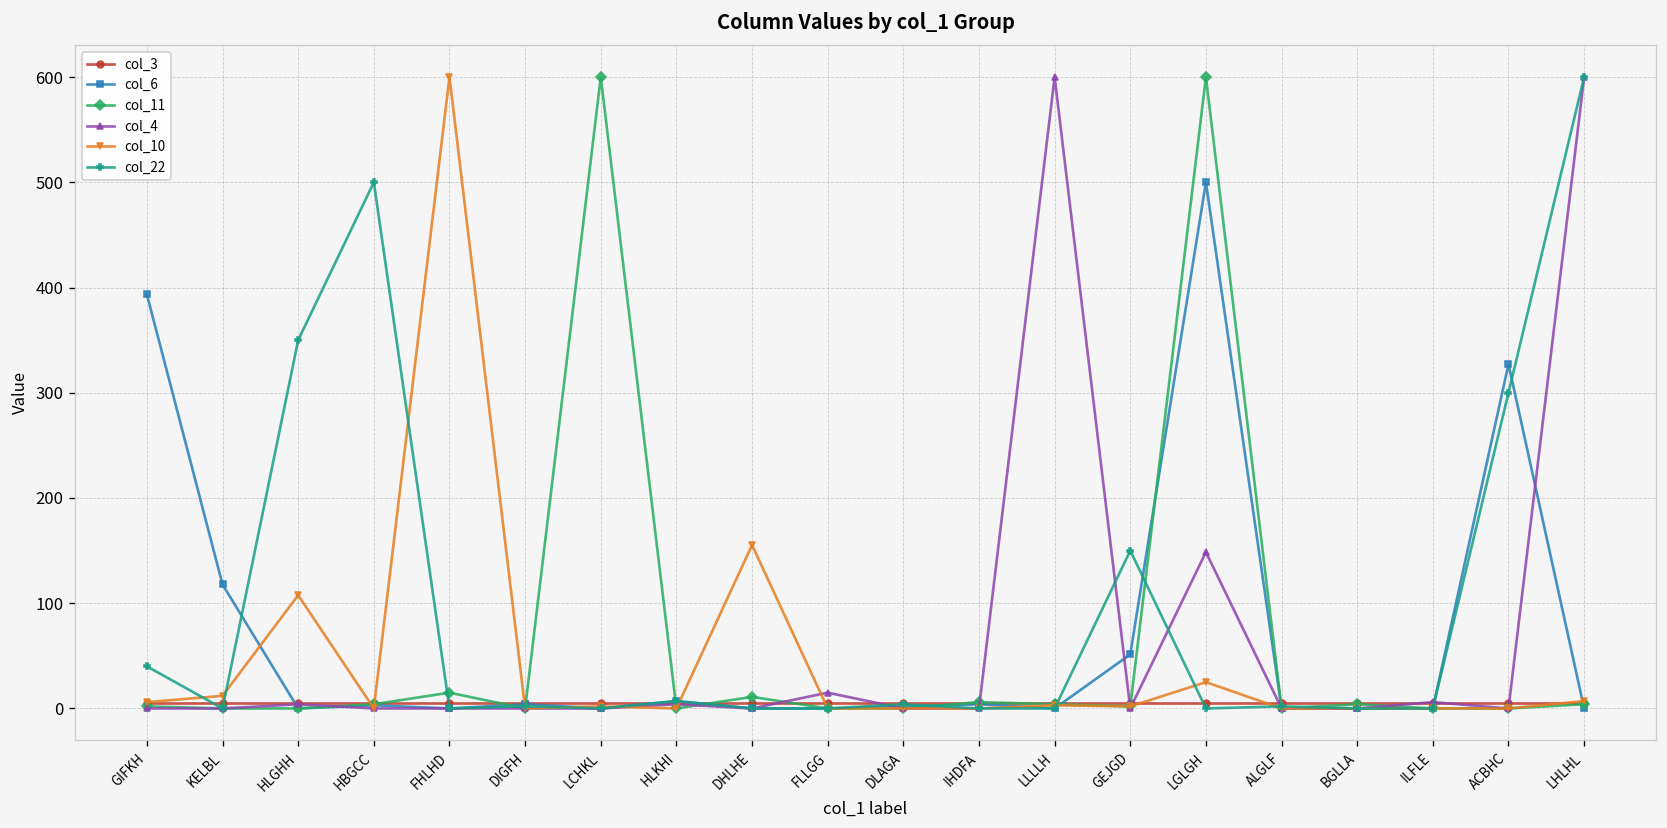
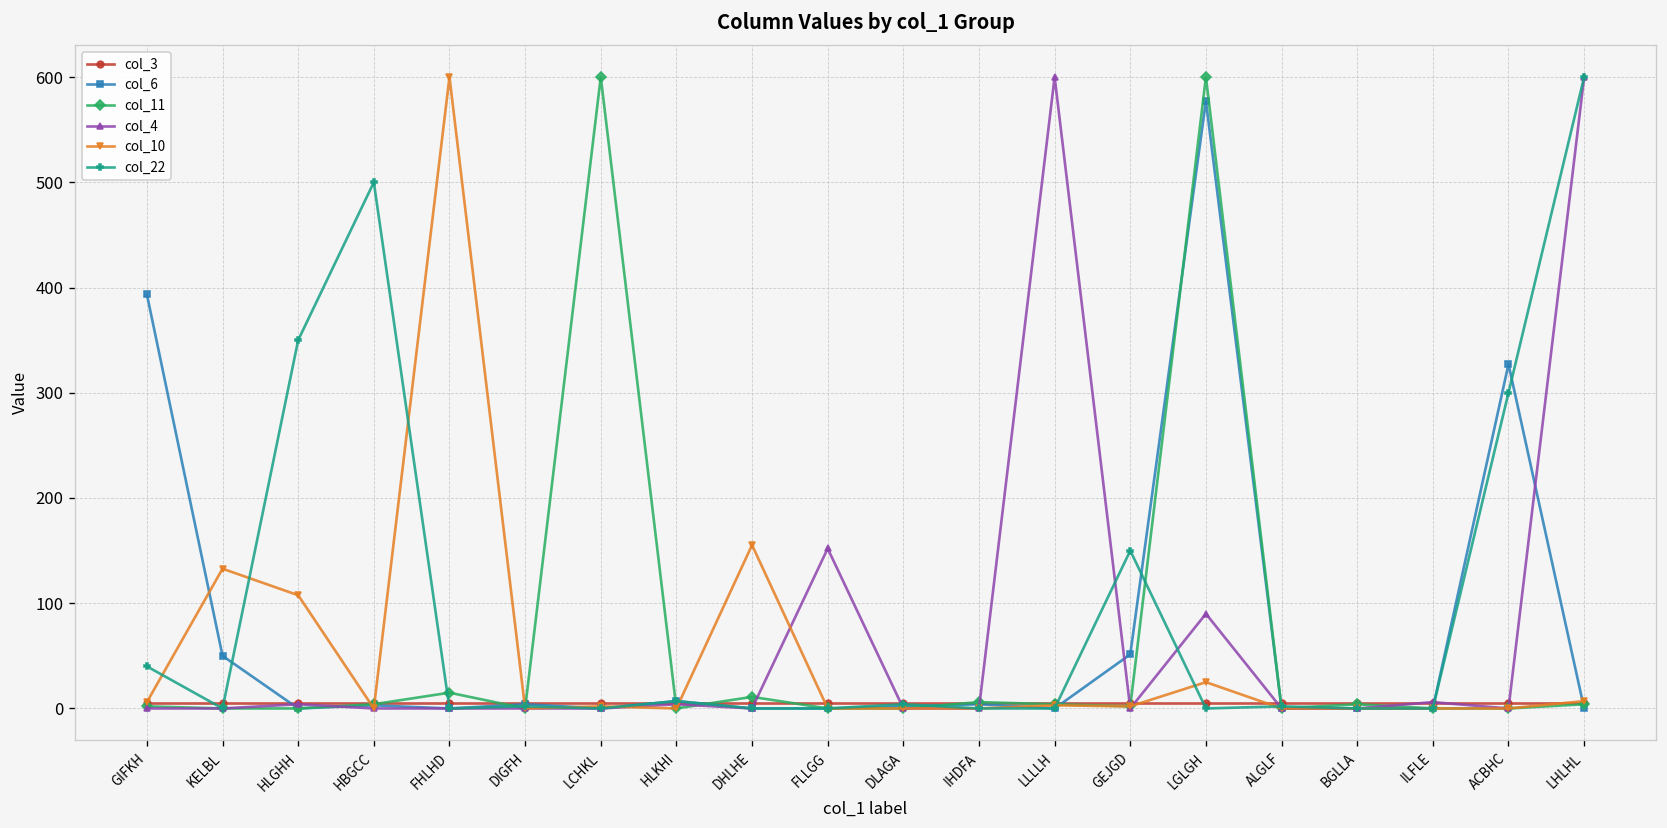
  {
    "col_3": {
      "KELBL": 10,
      "FHLHD": 10,
      "LCHKL": 10,
      "DHLHE": 10,
      "FLLGG": 10,
      "GEJGD": 10,
      "LGLGH": 10,
      "ALGLF": 10,
      "ACBHC": 10
    },
    "col_6": {
      "GIFKH": 390,
-     "KELBL": 120,
+     "KELBL": 50,
      "GEJGD": 50,
-     "LGLGH": 500,
+     "LGLGH": 580,
      "ACBHC": 330,
      "LHLHL": 0
    },
    "col_4": {
-     "FLLGG": 20,
+     "FLLGG": 150,
      "LLLLH": 600,
-     "LGLGH": 150
+     "LGLGH": 90
    },
    "col_10": {
-     "KELBL": 10,
+     "KELBL": 130,
      "HLGHH": 110,
      "FHLHD": 600,
      "DHLHE": 160,
      "LGLGH": 30
    }
  }
